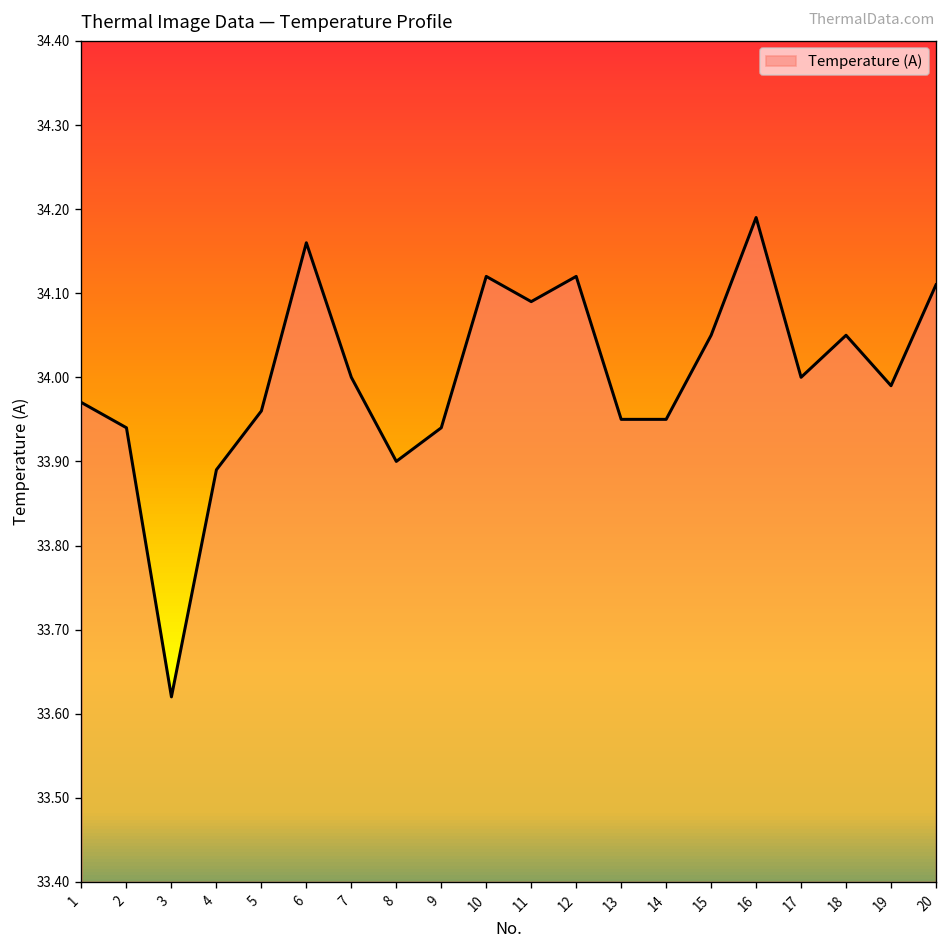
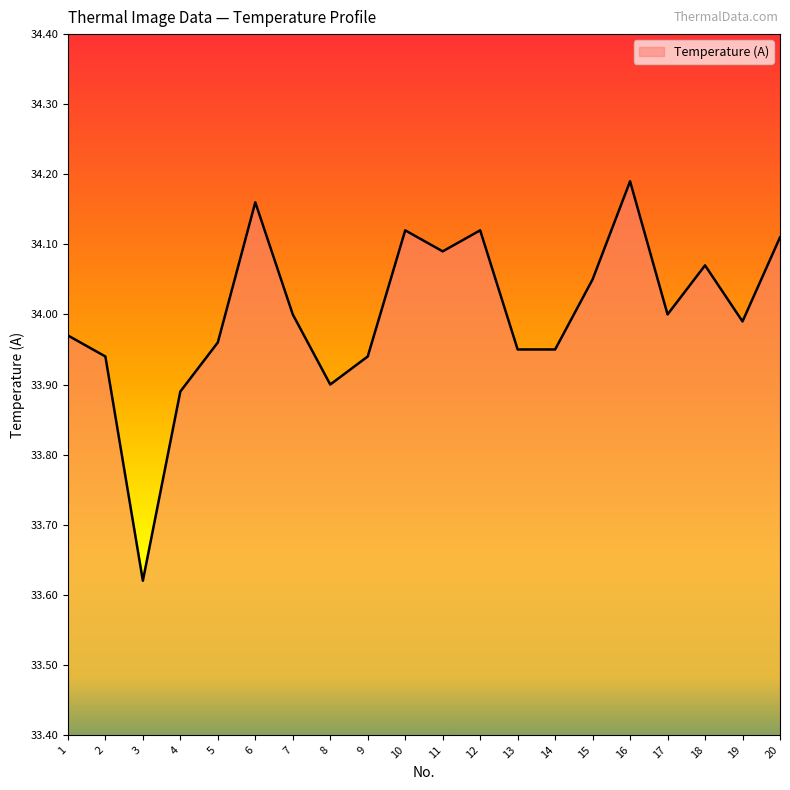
  {
    "1": 33.97,
    "2": 33.94,
    "3": 33.62,
    "4": 33.89,
    "5": 33.96,
    "6": 34.16,
    "7": 34.00,
    "8": 33.90,
    "9": 33.94,
    "10": 34.12,
    "11": 34.09,
    "12": 34.12,
    "13": 33.95,
    "14": 33.95,
    "15": 34.05,
    "16": 34.19,
    "17": 34.00,
-   "18": 34.05,
+   "18": 34.07,
    "19": 33.99,
    "20": 34.11
  }
